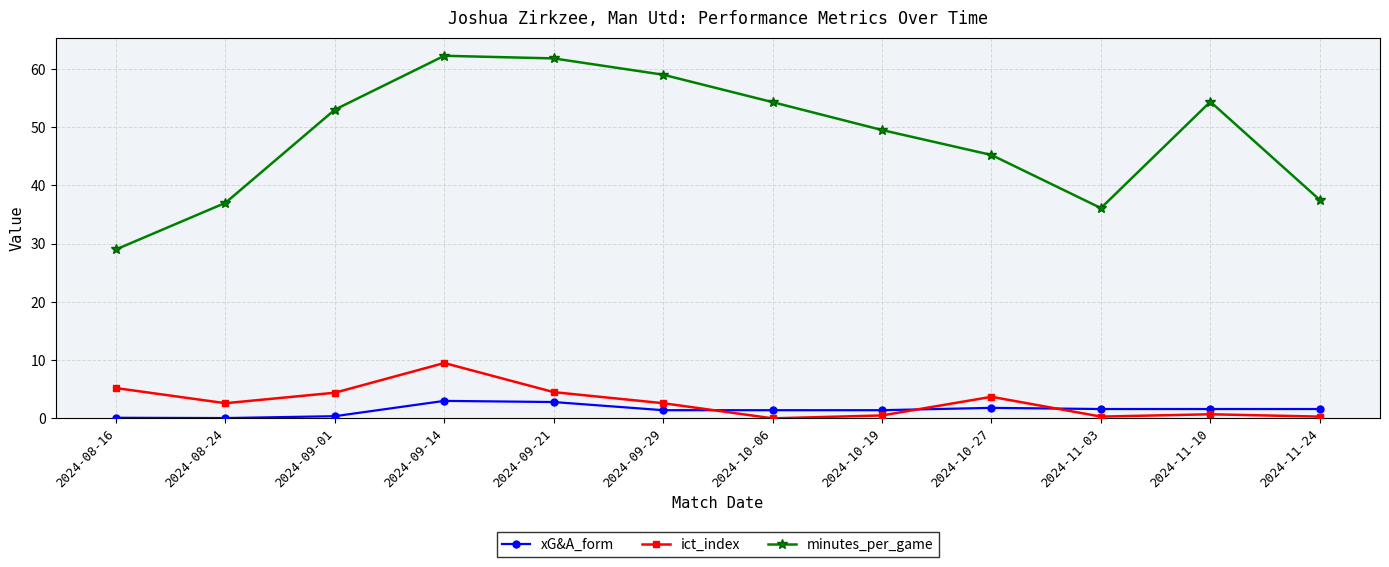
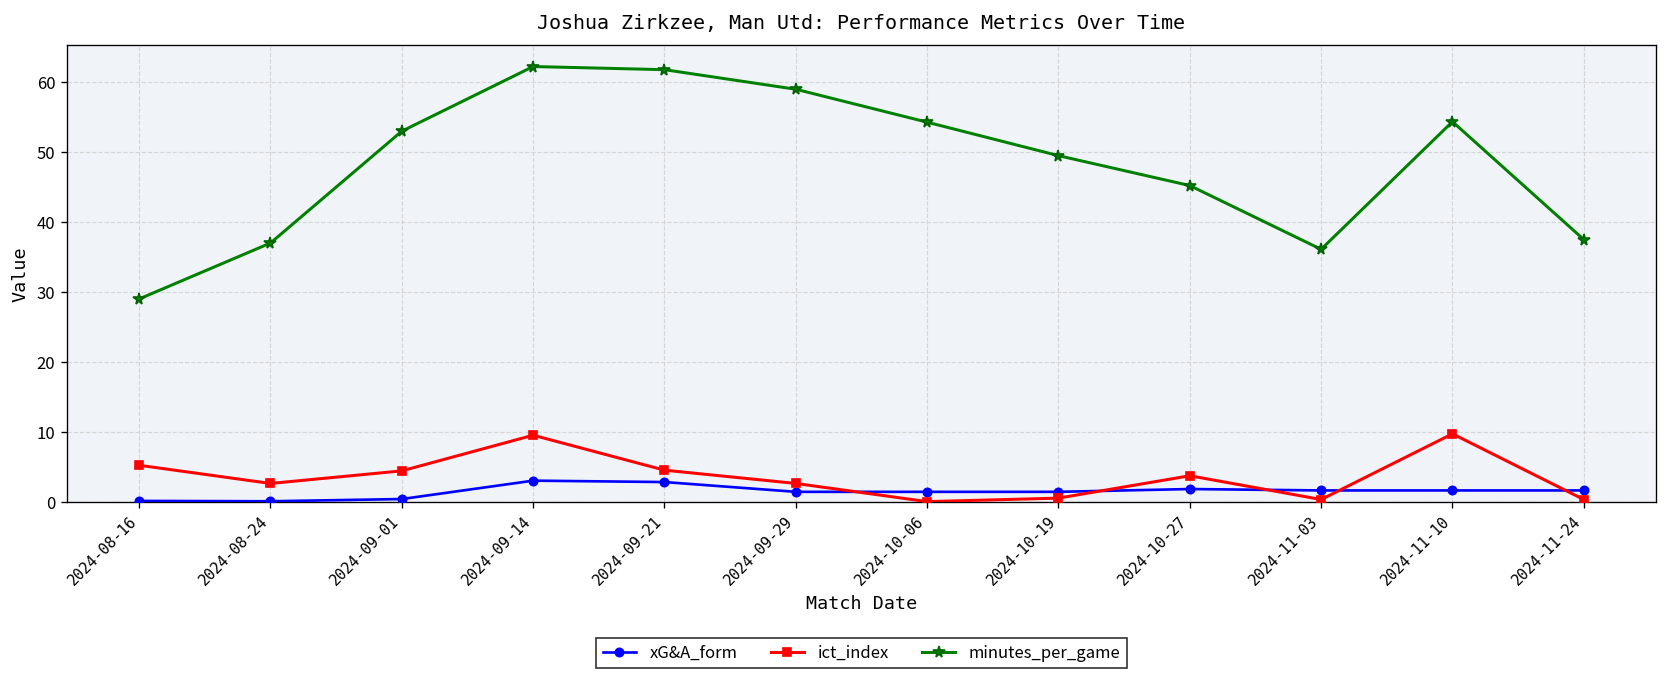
  {
    "xG&A_form": {
      "2024-08-16": 0,
      "2024-08-24": 0,
      "2024-09-01": 0,
      "2024-09-14": 3,
      "2024-09-21": 3,
      "2024-09-29": 1,
      "2024-10-06": 1,
      "2024-10-19": 1,
      "2024-10-27": 2,
      "2024-11-03": 2,
      "2024-11-10": 2,
      "2024-11-24": 2
    },
    "ict_index": {
      "2024-08-16": 5,
      "2024-08-24": 3,
      "2024-09-01": 4,
      "2024-09-14": 10,
      "2024-09-21": 5,
      "2024-09-29": 3,
      "2024-10-06": 0,
      "2024-10-19": 1,
      "2024-10-27": 4,
      "2024-11-03": 0,
-     "2024-11-10": 1,
+     "2024-11-10": 10,
      "2024-11-24": 0
    },
    "minutes_per_game": {
      "2024-08-16": 29,
      "2024-08-24": 37,
      "2024-09-01": 53,
      "2024-09-14": 62,
      "2024-09-21": 62,
      "2024-09-29": 59,
      "2024-10-06": 54,
      "2024-10-19": 50,
      "2024-10-27": 45,
      "2024-11-03": 36,
      "2024-11-10": 54,
      "2024-11-24": 38
    }
  }
